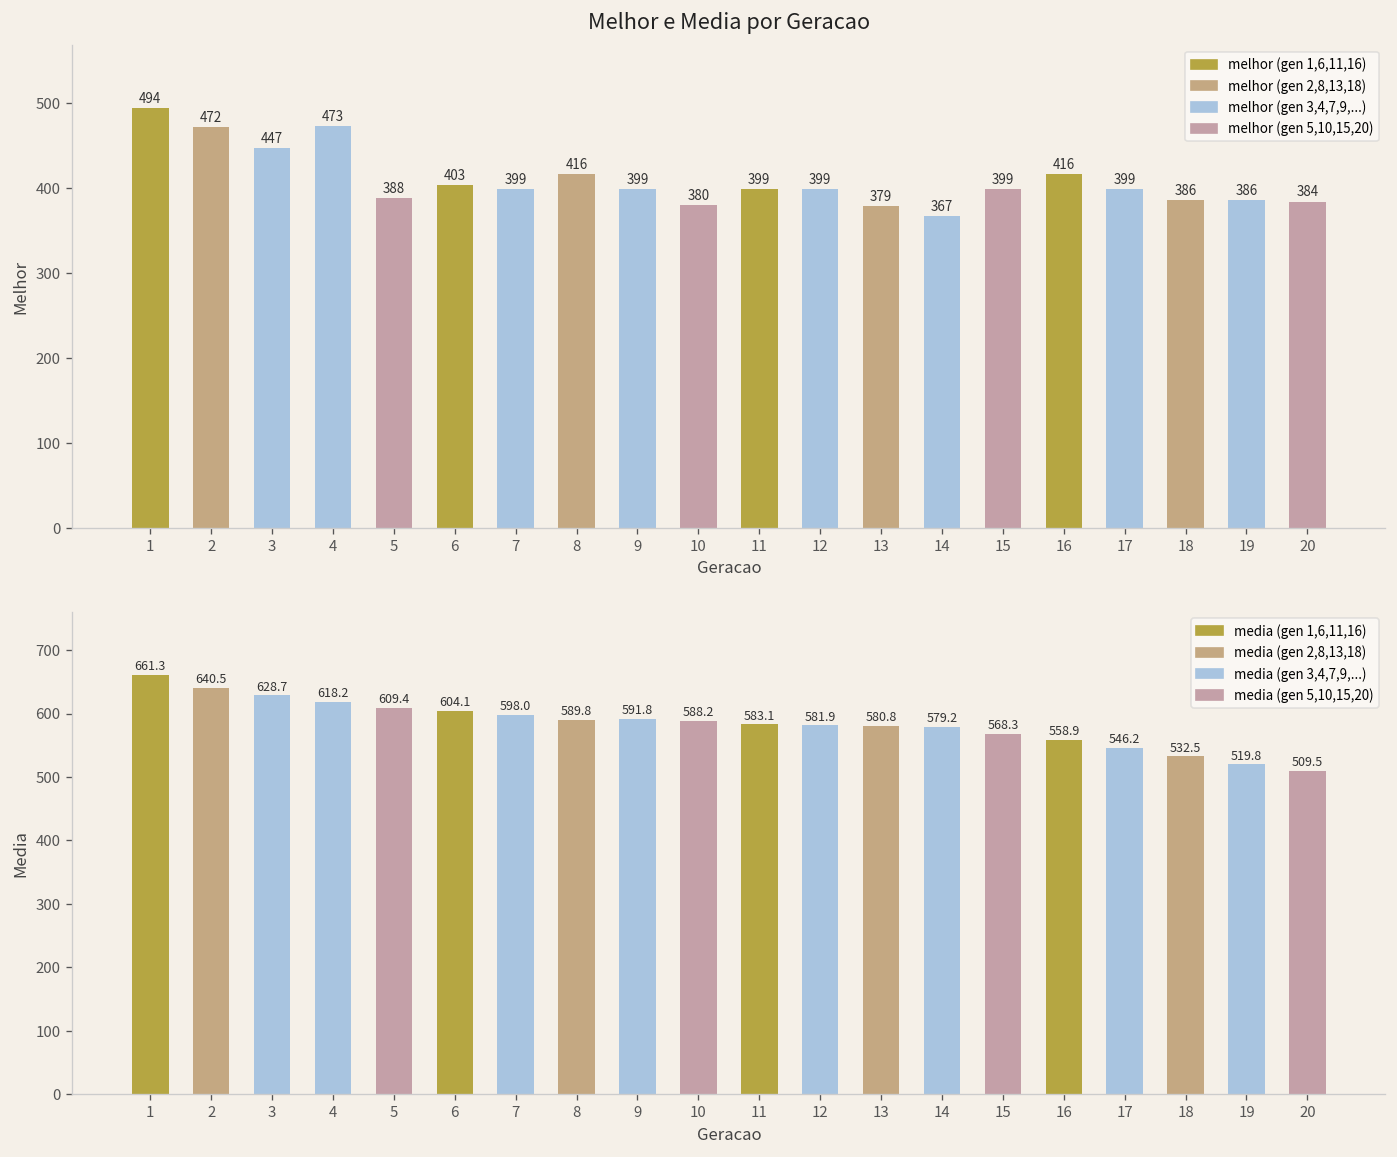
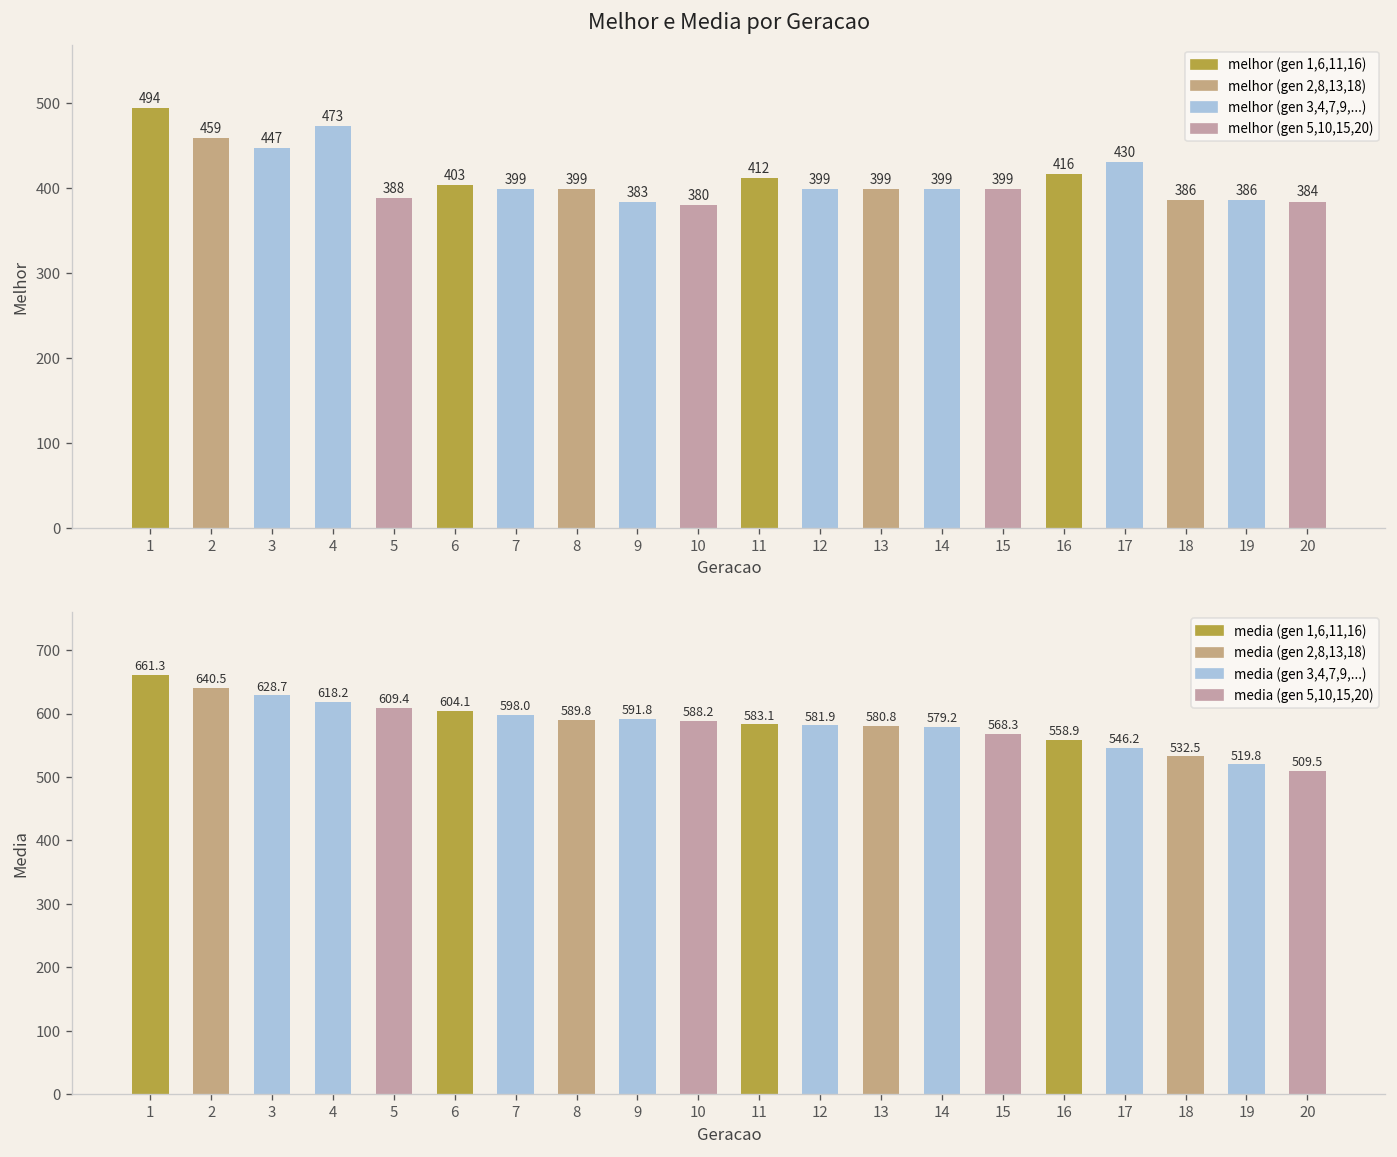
  {
    "Melhor e Media por Geracao": {
      "1": 494,
-     "2": 472,
+     "2": 459,
      "3": 447,
      "4": 473,
      "5": 388,
      "6": 403,
      "7": 399,
-     "8": 416,
-     "9": 399,
+     "8": 399,
+     "9": 383,
      "10": 380,
-     "11": 399,
+     "11": 412,
      "12": 399,
-     "13": 379,
-     "14": 367,
+     "13": 399,
+     "14": 399,
      "15": 399,
      "16": 416,
-     "17": 399,
+     "17": 430,
      "18": 386,
      "19": 386,
      "20": 384
    }
  }
